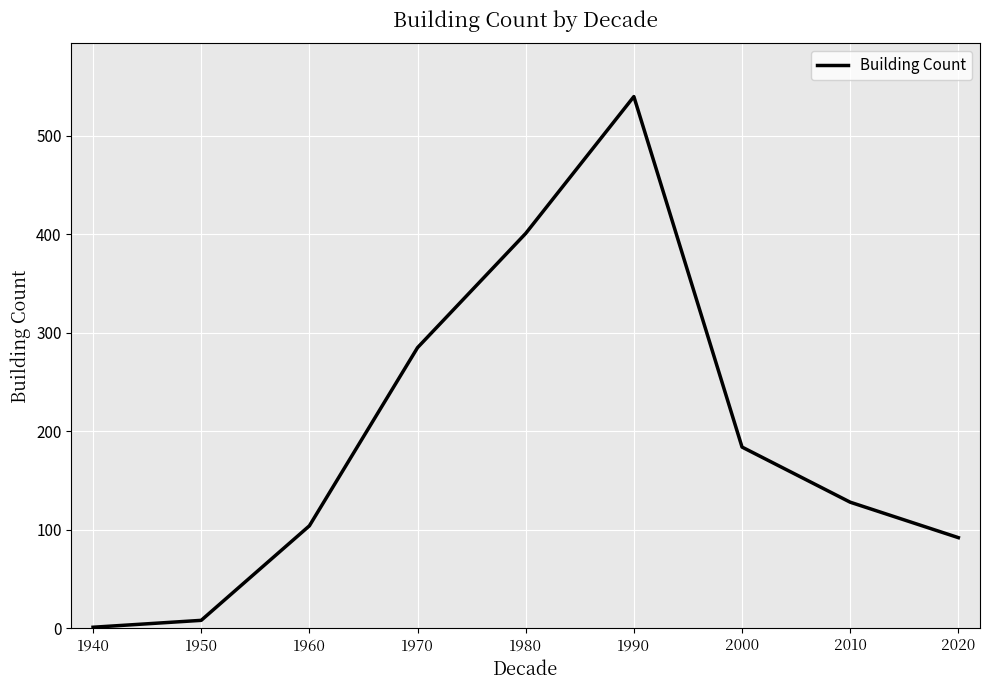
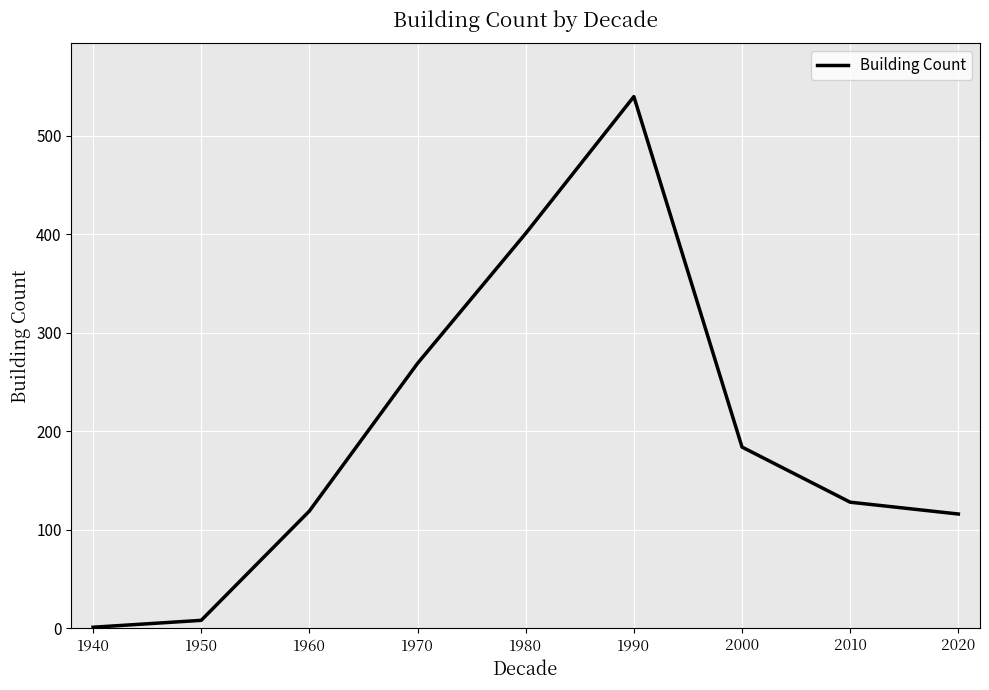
  {
    "1940": 0,
    "1950": 10,
-   "1960": 100,
-   "1970": 290,
+   "1960": 120,
+   "1970": 270,
    "1980": 400,
    "1990": 540,
    "2000": 180,
    "2010": 130,
-   "2020": 90
+   "2020": 120
  }
